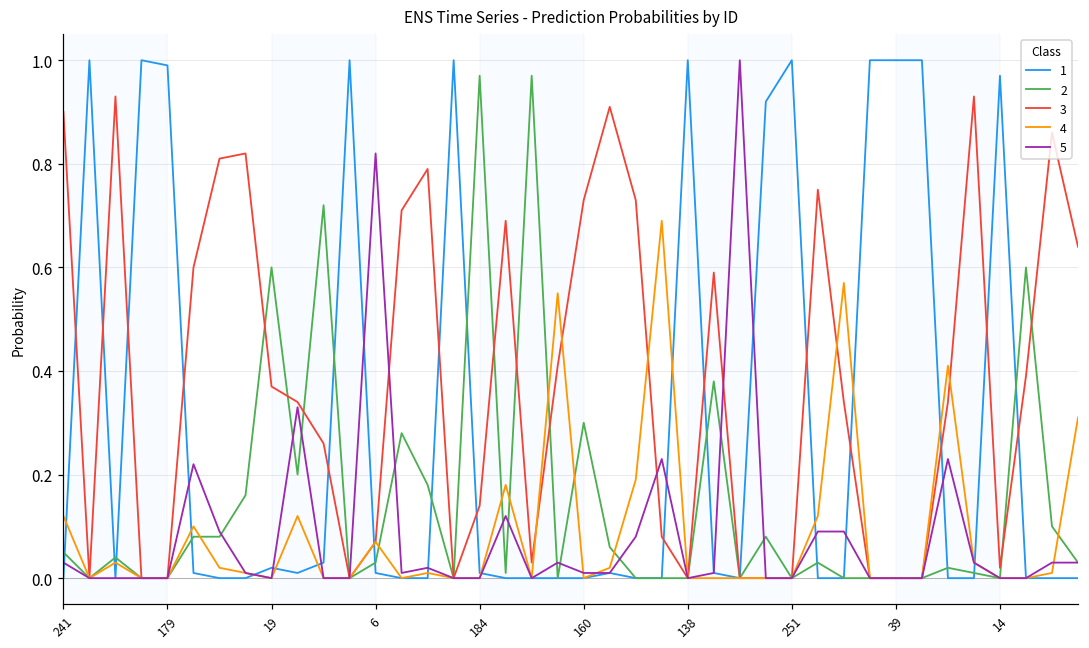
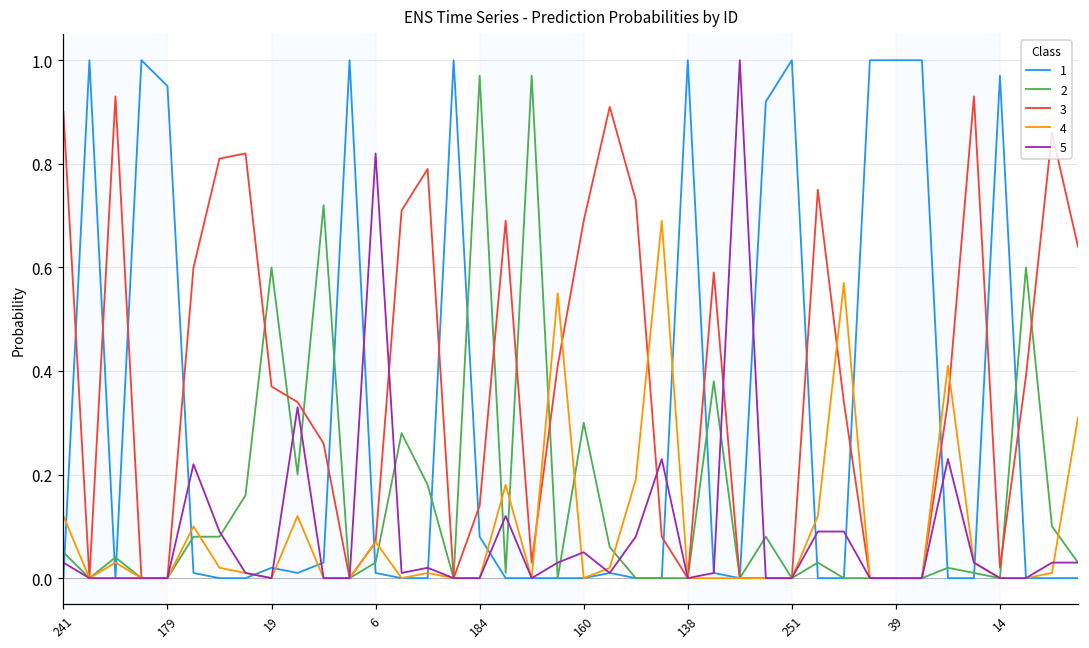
  {
    "1": {
      "241": 0.00,
-     "179": 0.99,
-     "184": 0.01,
+     "179": 0.95,
+     "184": 0.08,
      "138": 1.00,
      "251": 1.00
    },
    "2": {
      "241": 0.05,
      "184": 0.97,
      "160": 0.30
    },
    "3": {
      "241": 0.90,
      "184": 0.14,
-     "160": 0.73
+     "160": 0.69
    },
    "4": {
      "241": 0.12
    },
    "5": {
      "241": 0.03,
-     "160": 0.01
+     "160": 0.05
    }
  }
